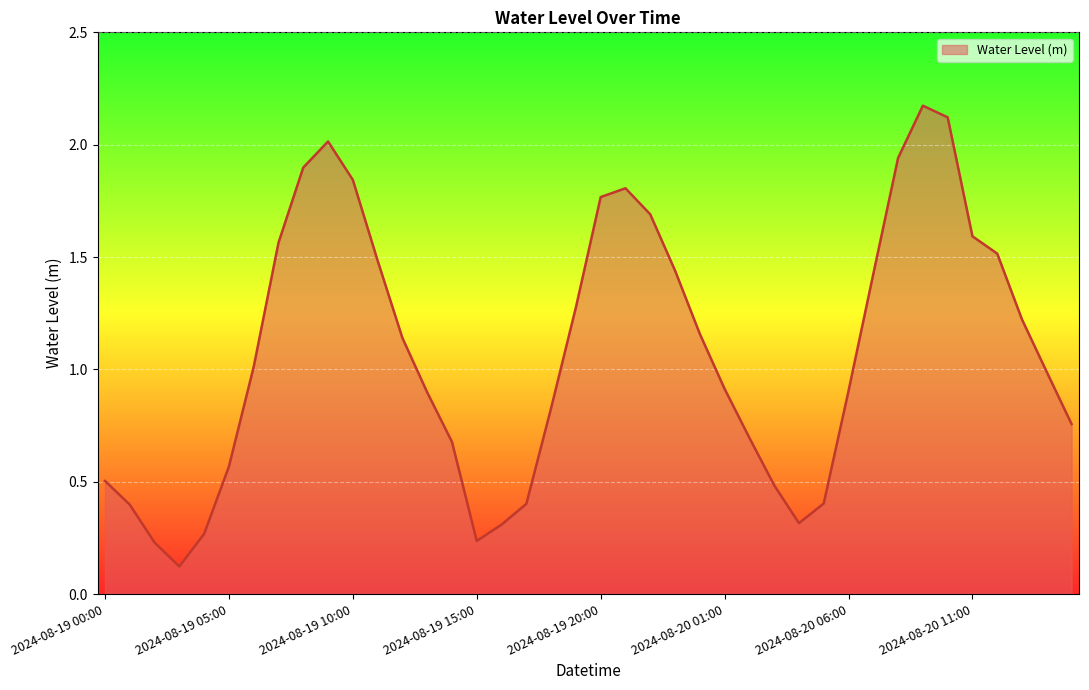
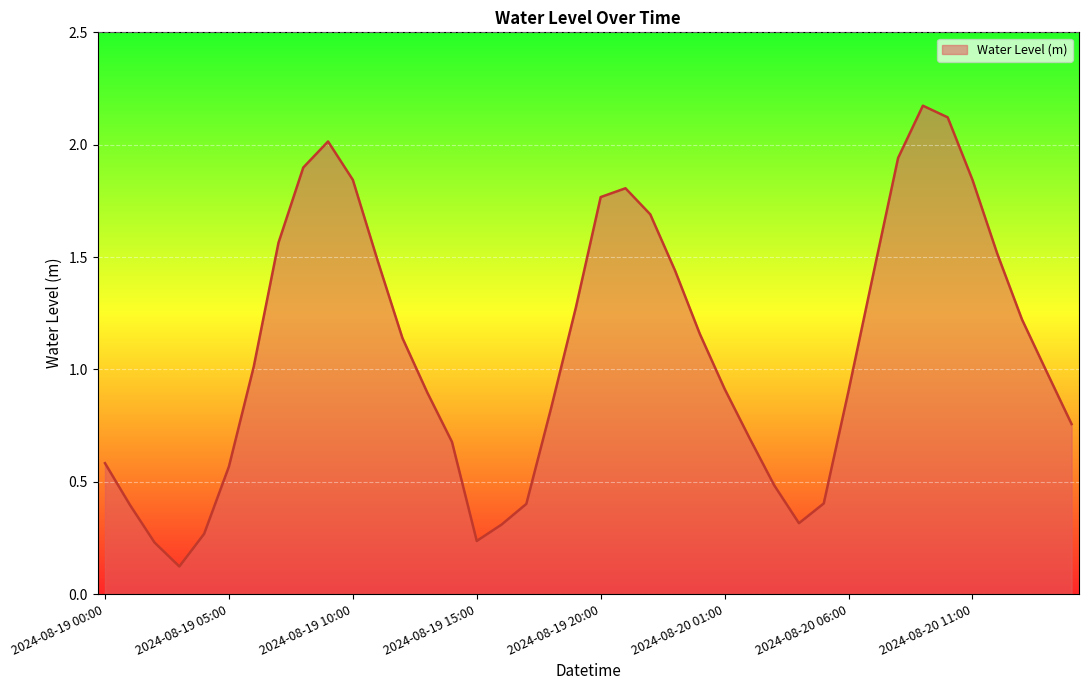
  {
-   "2024-08-19 00:00": 0.50,
+   "2024-08-19 00:00": 0.58,
    "2024-08-19 05:00": 0.57,
    "2024-08-19 10:00": 1.84,
    "2024-08-19 15:00": 0.24,
    "2024-08-19 20:00": 1.77,
    "2024-08-20 01:00": 0.91,
    "2024-08-20 06:00": 0.90,
-   "2024-08-20 11:00": 1.59
+   "2024-08-20 11:00": 1.84
  }
